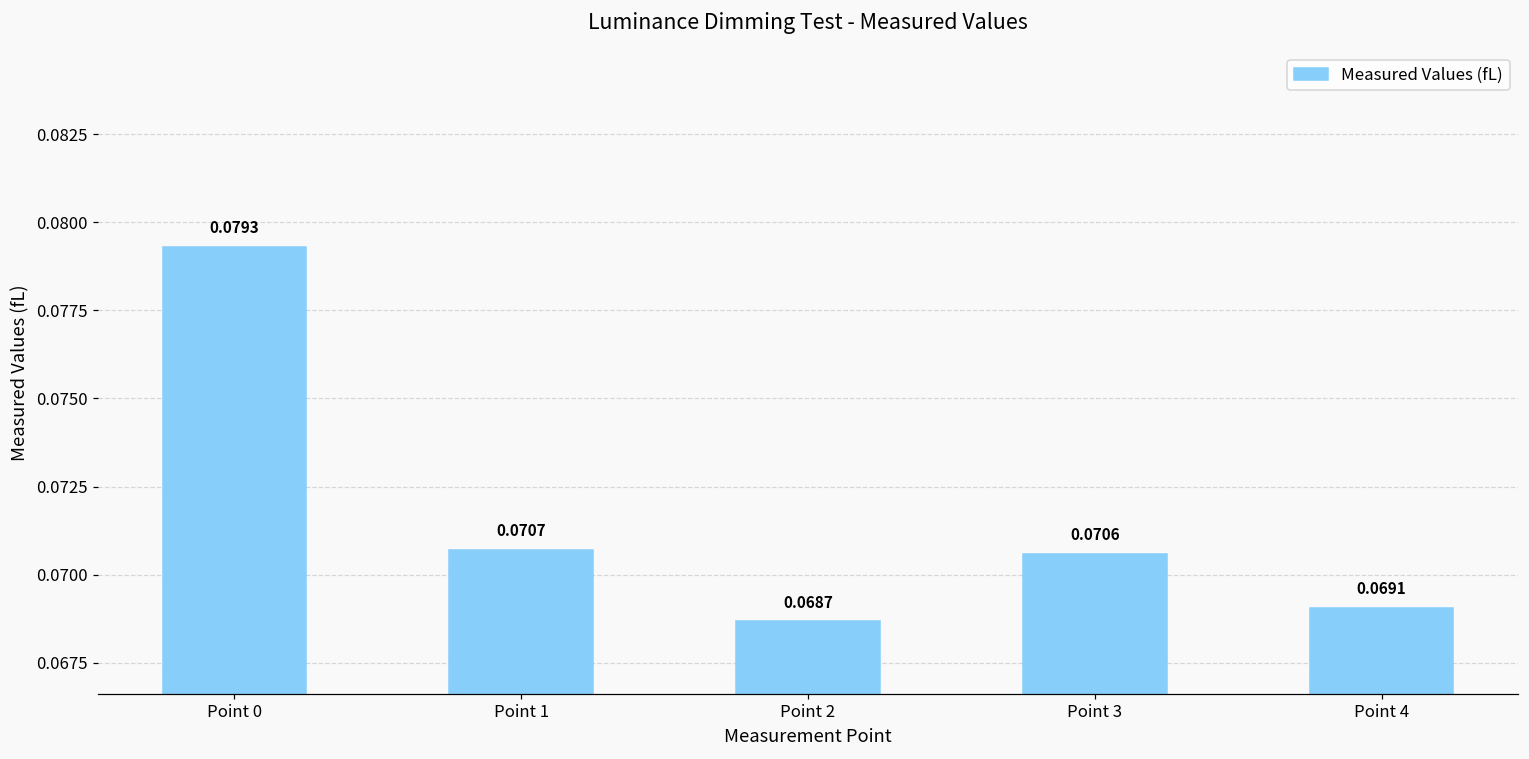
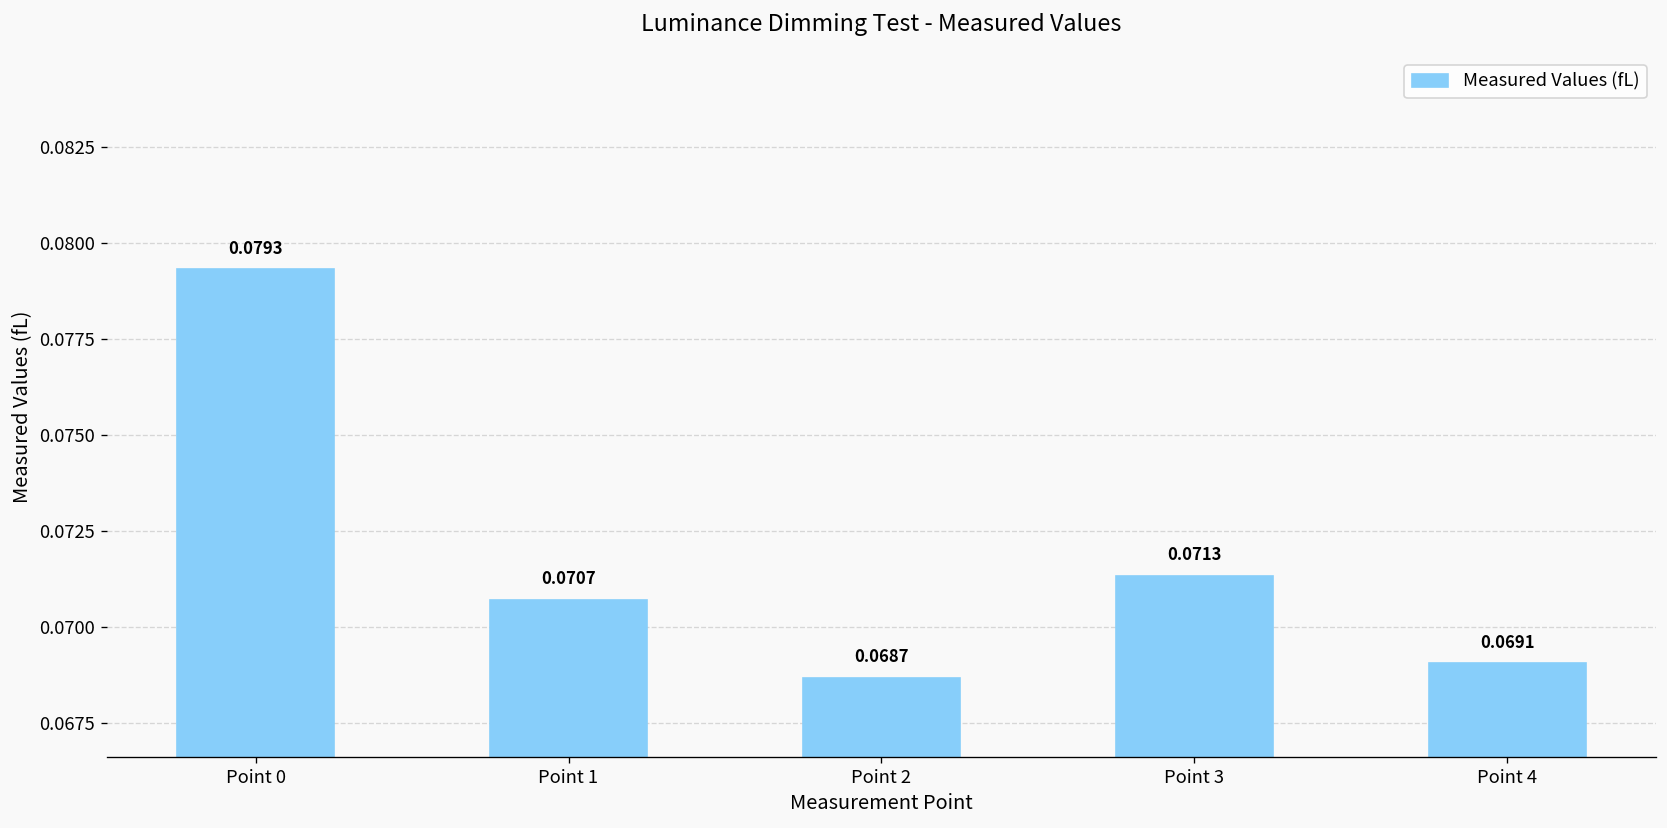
  {
    "Point 0": 0.0793,
    "Point 1": 0.0707,
    "Point 2": 0.0687,
-   "Point 3": 0.0706,
+   "Point 3": 0.0713,
    "Point 4": 0.0691
  }
